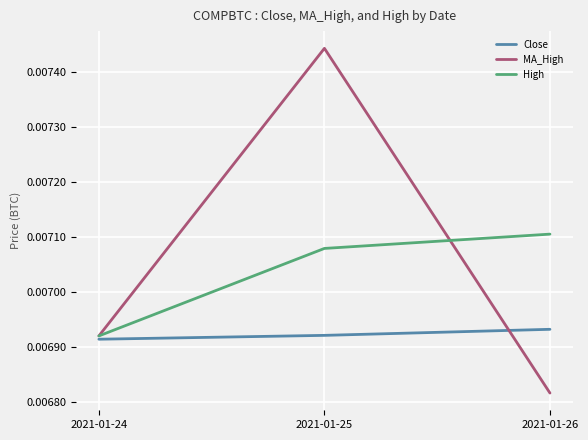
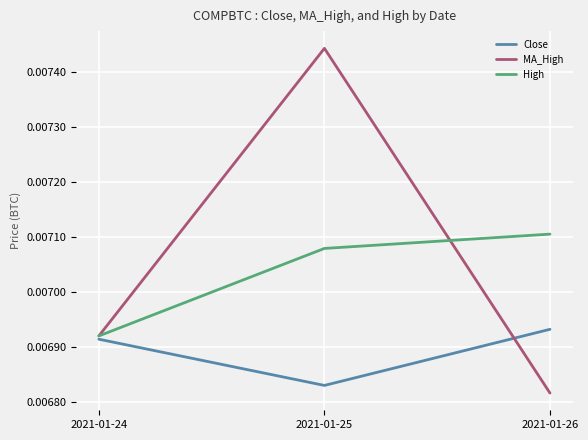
  {
    "Close": {
      "2021-01-24": 0.00692,
-     "2021-01-25": 0.00692,
+     "2021-01-25": 0.00683,
      "2021-01-26": 0.00693
    },
    "MA_High": {
      "2021-01-25": 0.00744,
      "2021-01-26": 0.00682
    },
    "High": {
      "2021-01-25": 0.00708,
      "2021-01-26": 0.00711
    }
  }
